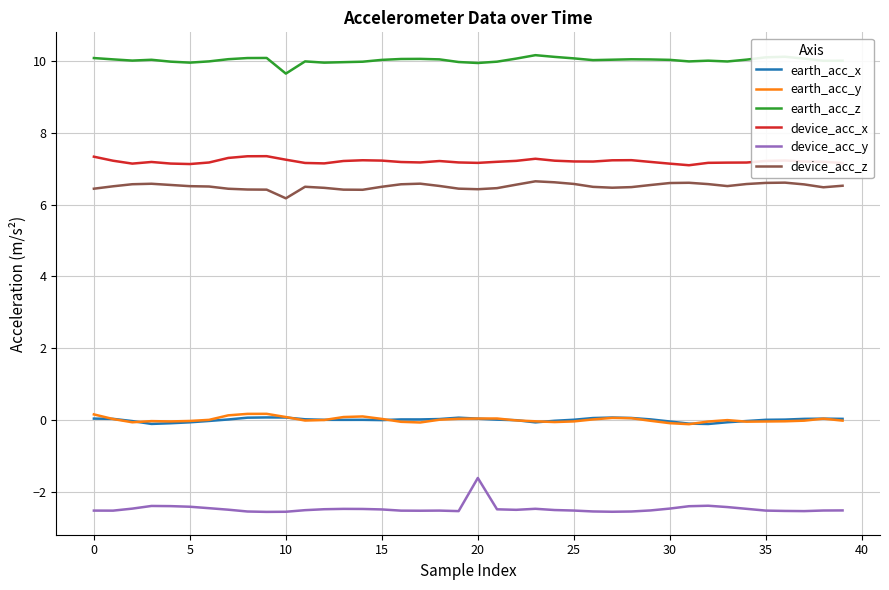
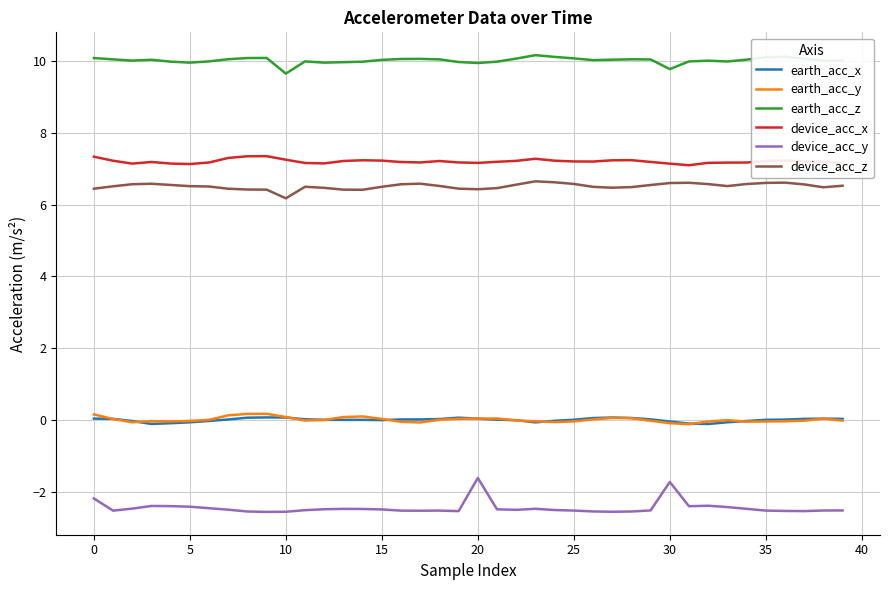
  {
    "earth_acc_x": {
      "0": 0.0
    },
    "earth_acc_y": {
      "0": 0.2
    },
    "earth_acc_z": {
      "0": 10.1,
      "5": 10.0,
      "10": 9.6,
      "15": 10.0,
      "20": 9.9,
      "25": 10.1,
-     "30": 10.0
+     "30": 9.8
    },
    "device_acc_x": {
      "0": 7.3,
      "5": 7.1,
      "10": 7.2,
      "15": 7.2,
      "20": 7.2,
      "25": 7.2,
      "30": 7.1
    },
    "device_acc_y": {
-     "0": -2.5,
+     "0": -2.2,
      "5": -2.4,
      "10": -2.6,
      "15": -2.5,
      "20": -1.6,
      "25": -2.5,
-     "30": -2.5,
+     "30": -1.7,
      "35": -2.5
    },
    "device_acc_z": {
      "0": 6.4,
      "5": 6.5,
      "10": 6.2,
      "15": 6.5,
      "20": 6.4,
      "25": 6.6,
      "30": 6.6,
      "35": 6.6
    }
  }
